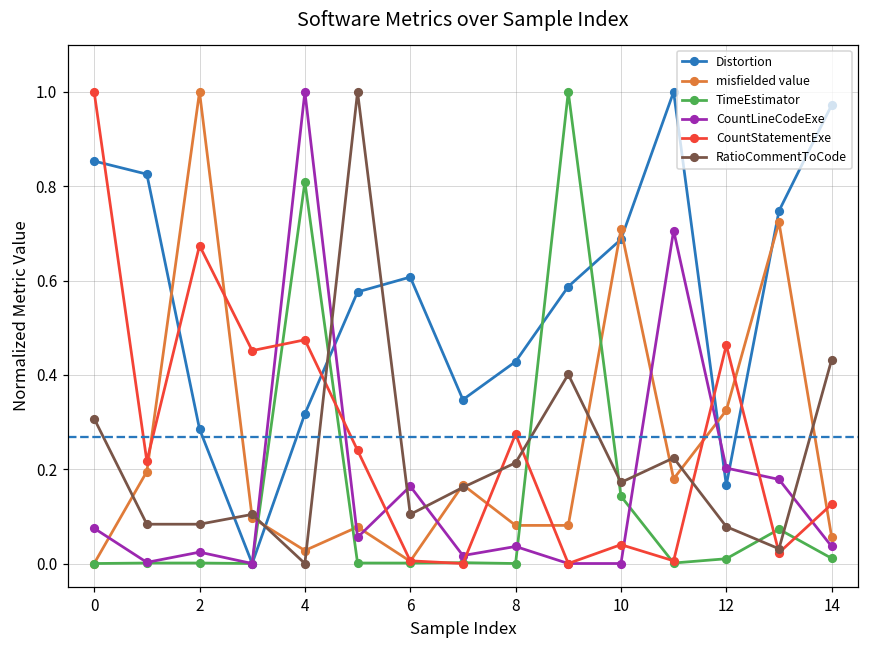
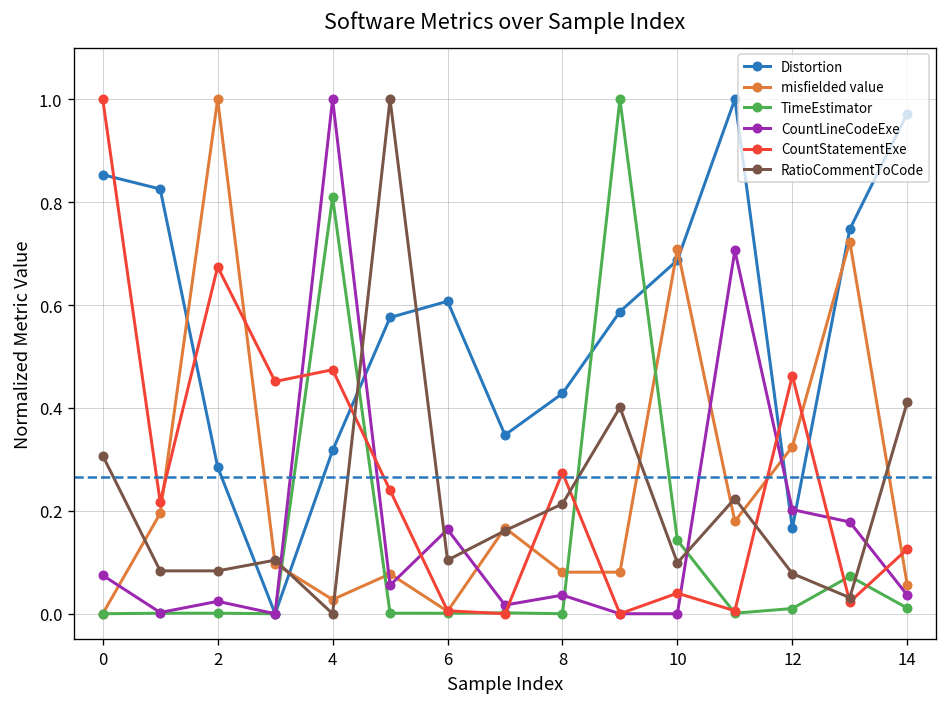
  {
    "Distortion": {
      "0": 0.85,
      "2": 0.29,
      "4": 0.32,
      "6": 0.61,
      "8": 0.43,
      "10": 0.69,
      "12": 0.17
    },
    "TimeEstimator": {
      "2": 0.00,
      "4": 0.81,
      "8": 0.00,
      "10": 0.14,
      "12": 0.01,
      "14": 0.01
    },
    "CountLineCodeExe": {
      "0": 0.07,
      "2": 0.02,
      "4": 1.00,
      "6": 0.16,
      "8": 0.04,
      "10": 0.00,
      "12": 0.20,
      "14": 0.04
    },
    "RatioCommentToCode": {
      "0": 0.31,
      "2": 0.08,
      "4": 0.00,
      "6": 0.10,
      "8": 0.21,
-     "10": 0.17,
+     "10": 0.10,
      "12": 0.08,
-     "14": 0.43
+     "14": 0.41
    }
  }
